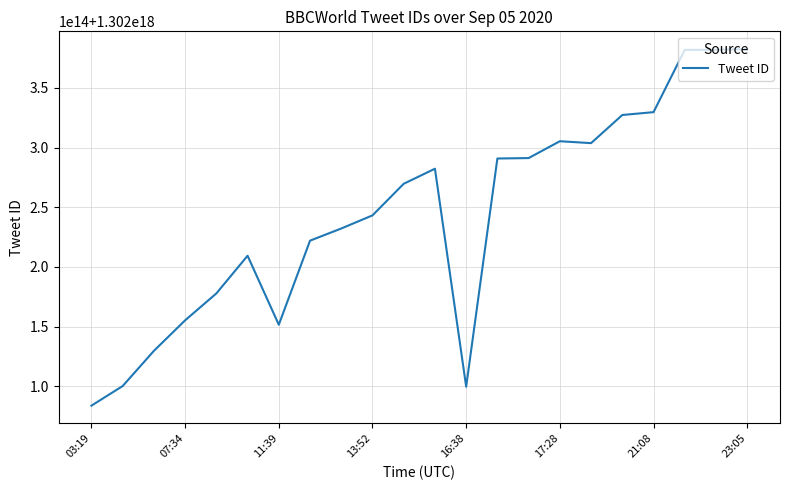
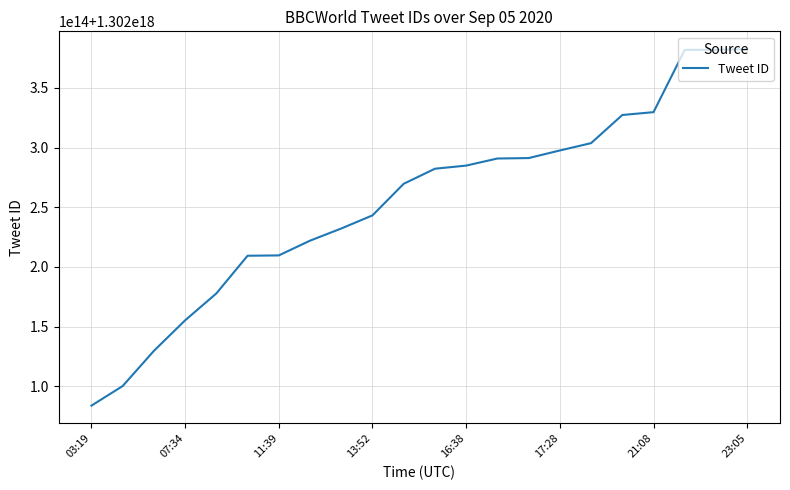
  {
    "03:19": 1302084000000000000,
    "07:34": 1302155000000000000,
-   "11:39": 1302152000000000000,
+   "11:39": 1302210000000000000,
    "13:52": 1302243000000000000,
-   "16:38": 1302100000000000000,
-   "17:28": 1302305000000000000,
+   "16:38": 1302285000000000000,
+   "17:28": 1302298000000000000,
    "21:08": 1302330000000000000
  }
